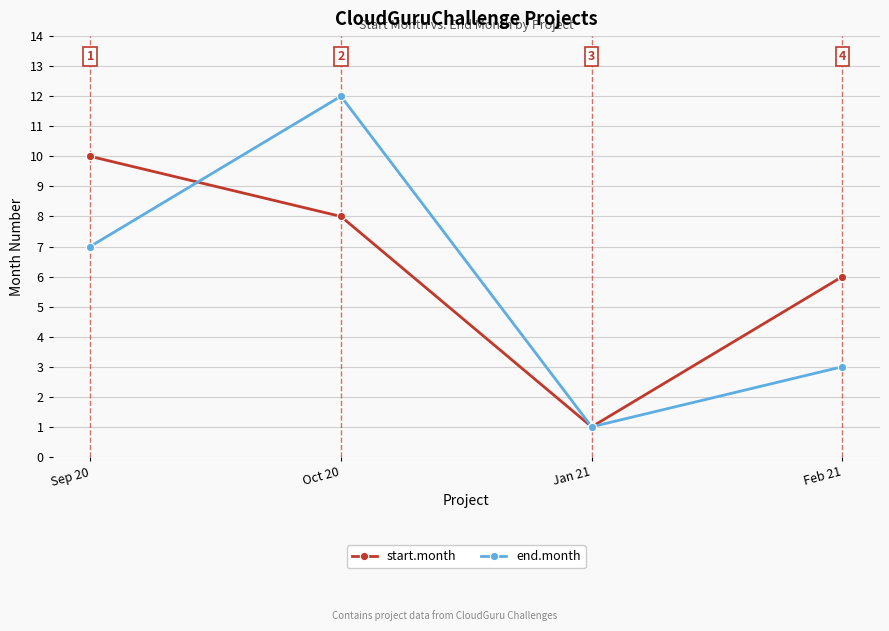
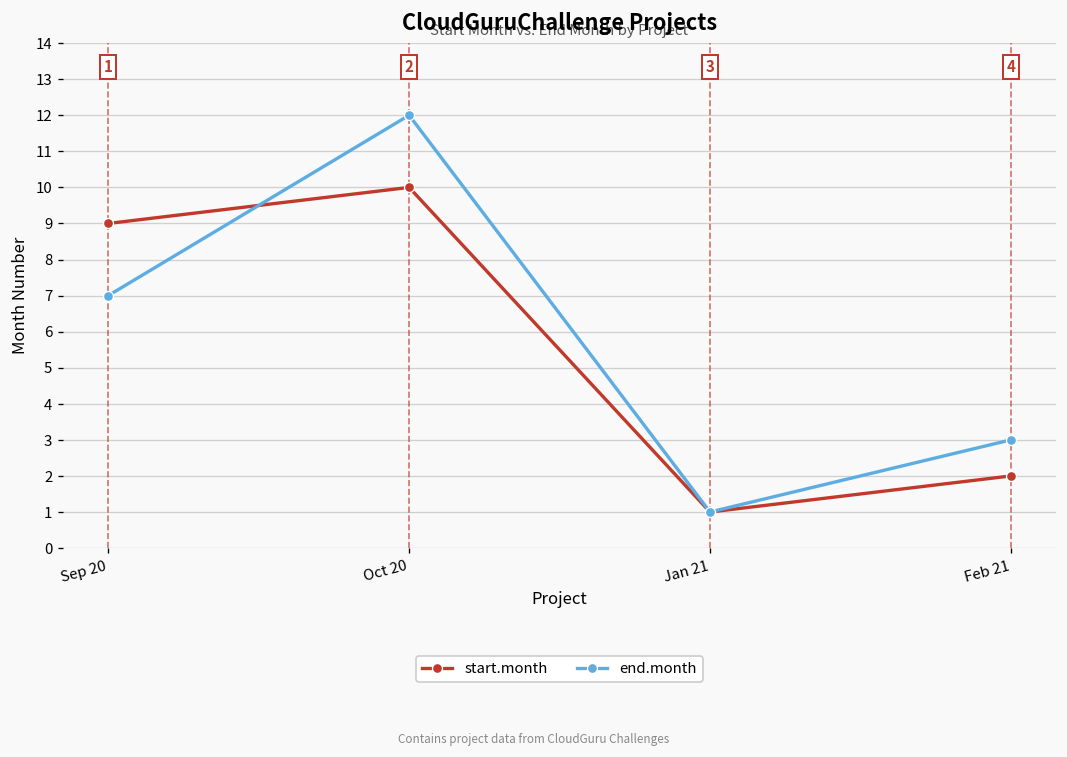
  {
    "start.month": {
-     "Sep 20": 10,
-     "Oct 20": 8,
-     "Feb 21": 6
+     "Sep 20": 9,
+     "Oct 20": 10,
+     "Feb 21": 2
    },
    "end.month": {
      "Sep 20": 7,
      "Oct 20": 12,
      "Feb 21": 3
    }
  }
